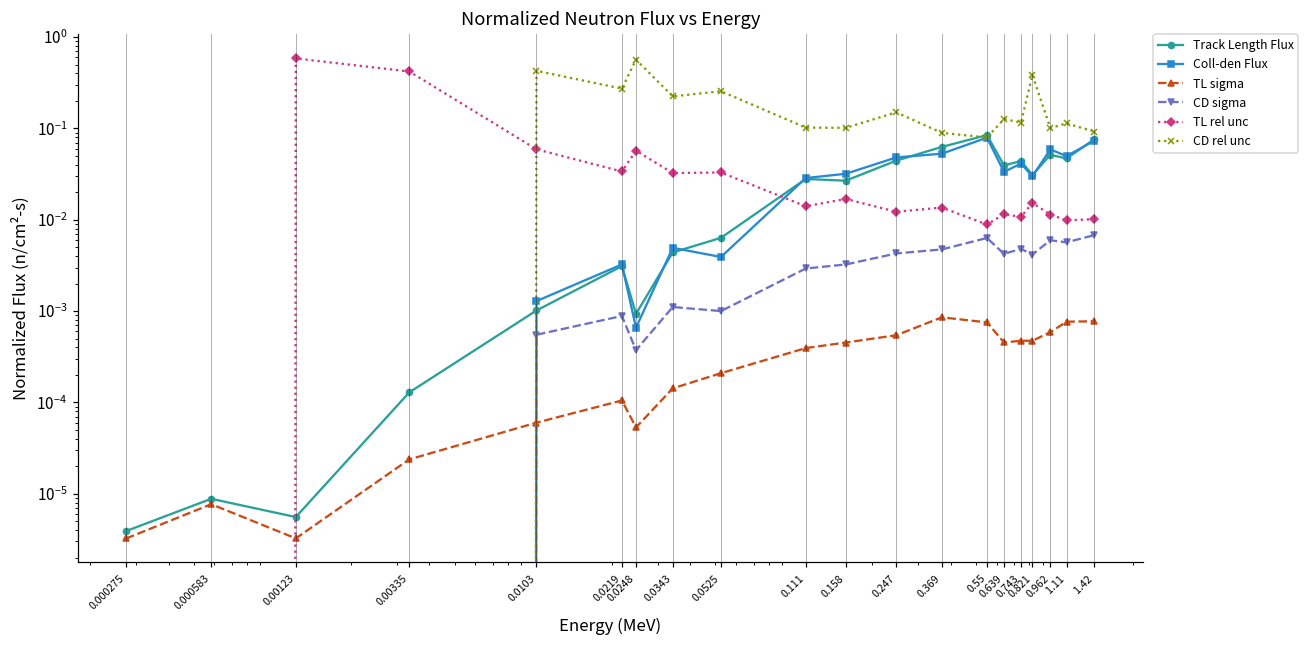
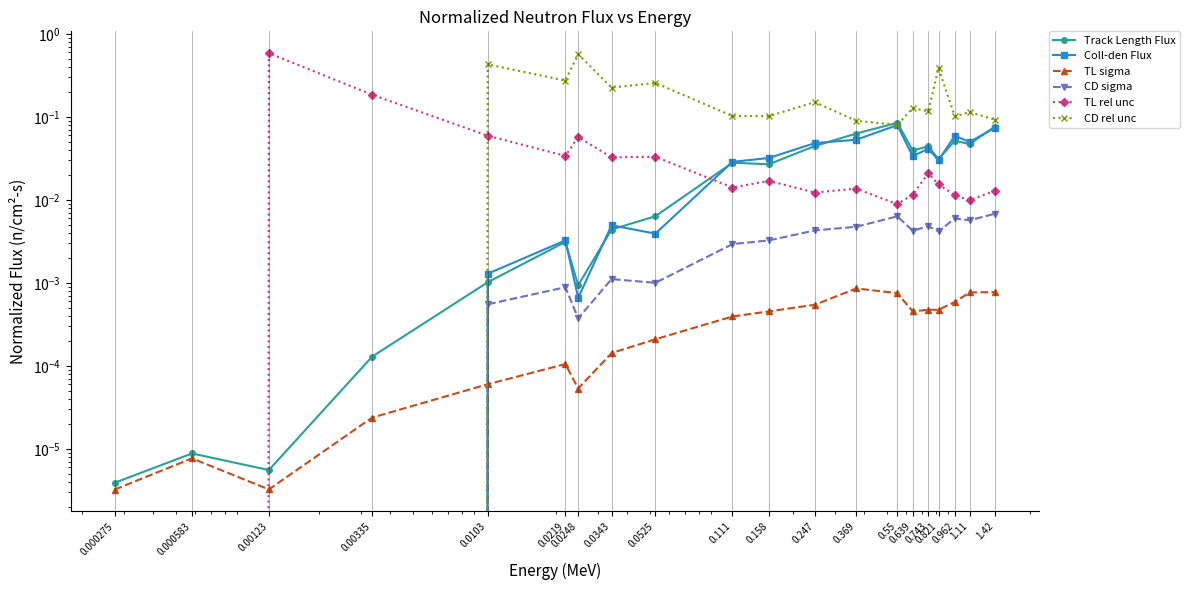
  {
    "Track Length Flux": {
      "0.000275": 0.000004,
      "0.000583": 0.000009,
      "0.00123": 0.000006,
      "0.00335": 0.00013,
      "0.0103": 0.001,
      "0.0248": 0.0009,
      "0.0343": 0.004,
      "0.0525": 0.006,
      "0.158": 0.027,
      "0.247": 0.04,
      "0.369": 0.06,
      "0.639": 0.04,
      "0.962": 0.05
    },
    "Coll-den Flux": {
      "0.0103": 0.0013,
      "0.0248": 0.0007,
      "0.0343": 0.005,
      "0.0525": 0.004,
      "0.158": 0.032,
      "0.247": 0.05,
      "0.369": 0.05,
      "0.639": 0.033,
      "0.962": 0.06
    },
    "TL sigma": {
      "0.000275": 0.0000032,
      "0.000583": 0.000008,
      "0.00123": 0.0000032,
      "0.00335": 0.000024,
      "0.0103": 0.00006,
      "0.0219": 0.00010,
      "0.0248": 0.00005,
      "0.0343": 0.00014,
      "0.0525": 0.00021,
      "0.111": 0.0004,
      "0.158": 0.0005,
      "0.247": 0.0005,
      "0.369": 0.0009,
      "0.55": 0.0008,
      "0.639": 0.0005,
      "0.743": 0.0005,
      "0.821": 0.0005,
      "0.962": 0.0006,
      "1.11": 0.0008,
      "1.42": 0.0008
    },
    "CD sigma": {
      "0.0103": 0.0006,
      "0.0219": 0.0009,
      "0.0248": 0.0004,
      "0.0343": 0.0011,
      "0.0525": 0.001,
      "0.111": 0.003,
      "0.158": 0.0032,
      "0.247": 0.004,
      "0.369": 0.005,
      "0.55": 0.006,
      "0.639": 0.004,
      "0.743": 0.005,
      "0.821": 0.004,
      "0.962": 0.006,
      "1.11": 0.006,
      "1.42": 0.007
    },
    "TL rel unc": {
      "0.00123": 0.6,
-     "0.00335": 0.4,
+     "0.00335": 0.18,
      "0.0103": 0.06,
      "0.0219": 0.034,
      "0.0248": 0.06,
      "0.0343": 0.032,
      "0.0525": 0.033,
      "0.111": 0.014,
      "0.158": 0.017,
      "0.247": 0.012,
      "0.369": 0.014,
      "0.55": 0.009,
      "0.639": 0.012,
-     "0.743": 0.011,
+     "0.743": 0.021,
      "0.821": 0.015,
      "0.962": 0.011,
      "1.11": 0.010,
-     "1.42": 0.010
+     "1.42": 0.013
    },
    "CD rel unc": {
      "0.0103": 0.4,
      "0.0219": 0.27,
      "0.0248": 0.6,
      "0.0343": 0.22,
      "0.0525": 0.26,
      "0.111": 0.10,
      "0.158": 0.10,
      "0.247": 0.15,
      "0.369": 0.09,
      "0.639": 0.13,
      "0.743": 0.12,
      "0.821": 0.4,
      "0.962": 0.10,
      "1.11": 0.11,
      "1.42": 0.09
    }
  }
